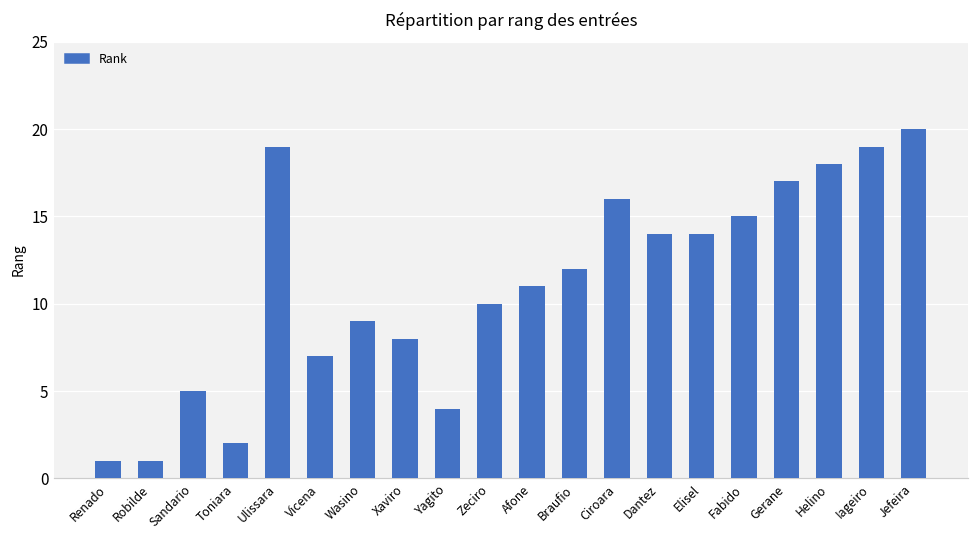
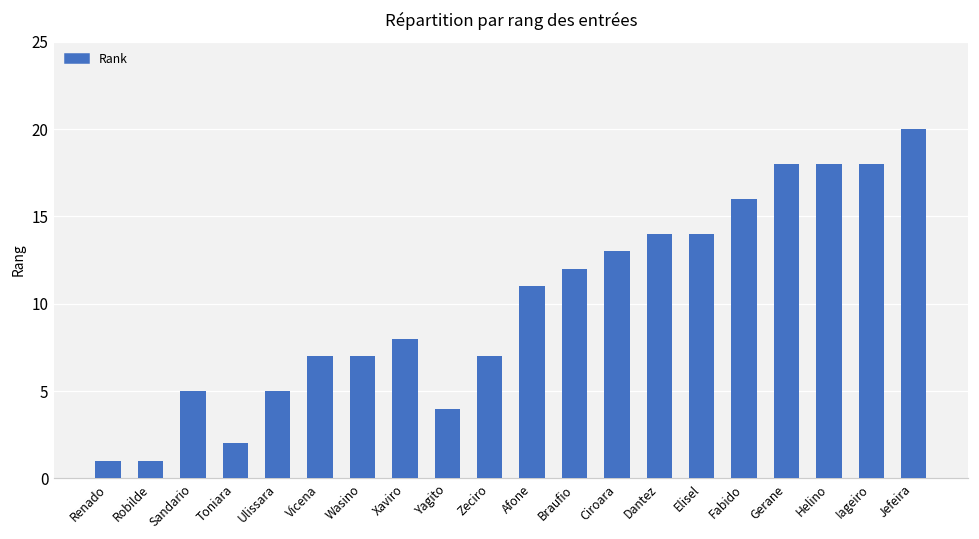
  {
    "Renado": 1,
    "Robilde": 1,
    "Sandario": 5,
    "Toniara": 2,
-   "Ulissara": 19,
+   "Ulissara": 5,
    "Vicena": 7,
-   "Wasino": 9,
+   "Wasino": 7,
    "Xaviro": 8,
    "Yagito": 4,
-   "Zeciro": 10,
+   "Zeciro": 7,
    "Afone": 11,
    "Braufio": 12,
-   "Ciroara": 16,
+   "Ciroara": 13,
    "Dantez": 14,
    "Elisel": 14,
-   "Fabido": 15,
-   "Gerane": 17,
+   "Fabido": 16,
+   "Gerane": 18,
    "Helino": 18,
-   "Iageiro": 19,
+   "Iageiro": 18,
    "Jefeira": 20
  }
